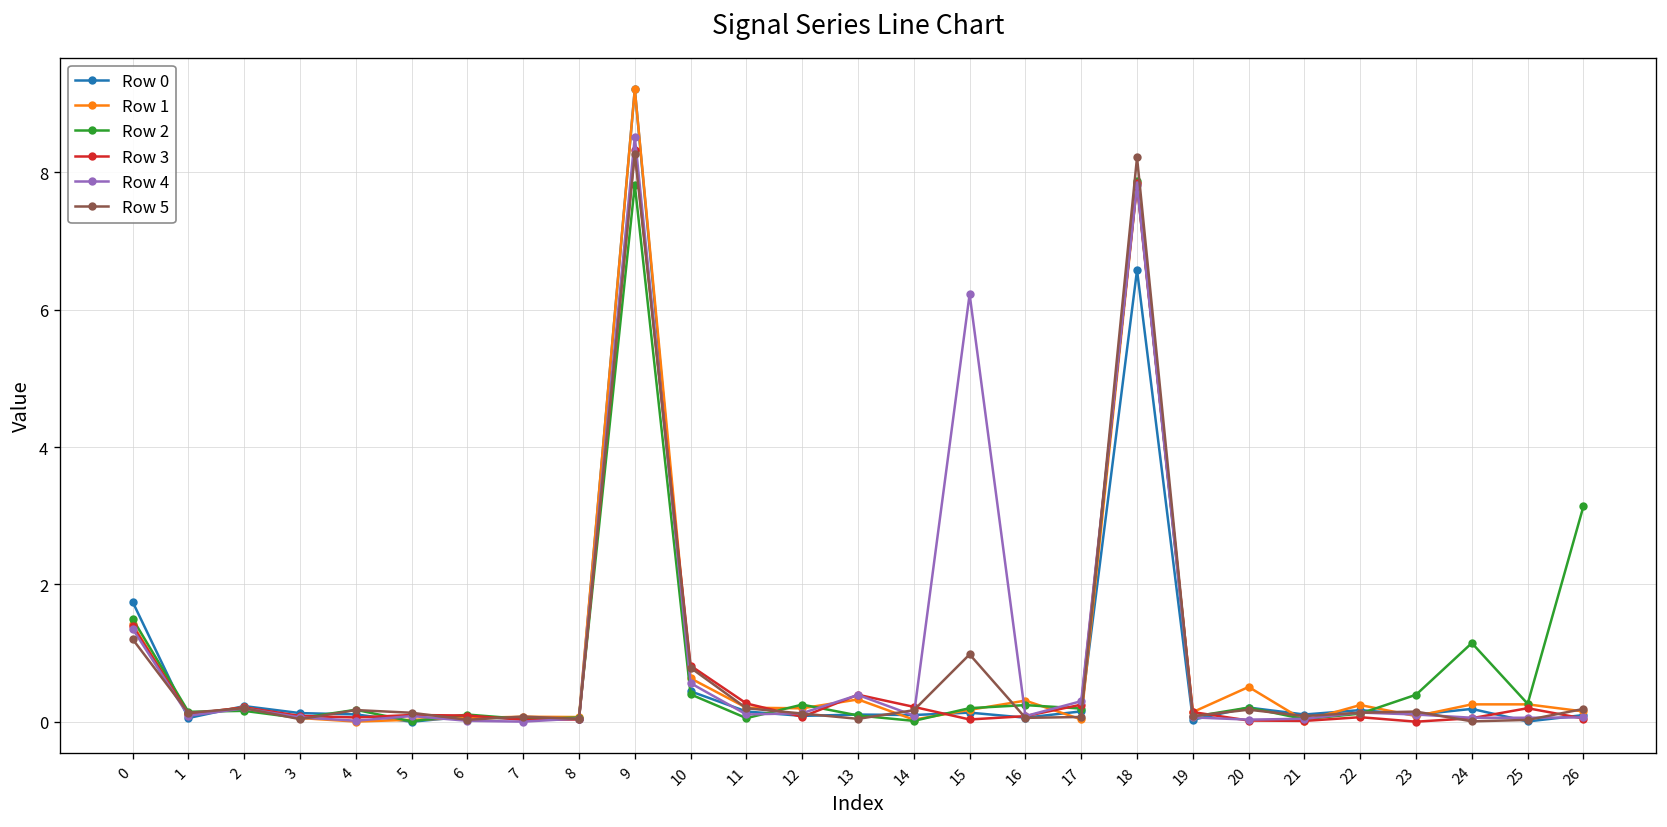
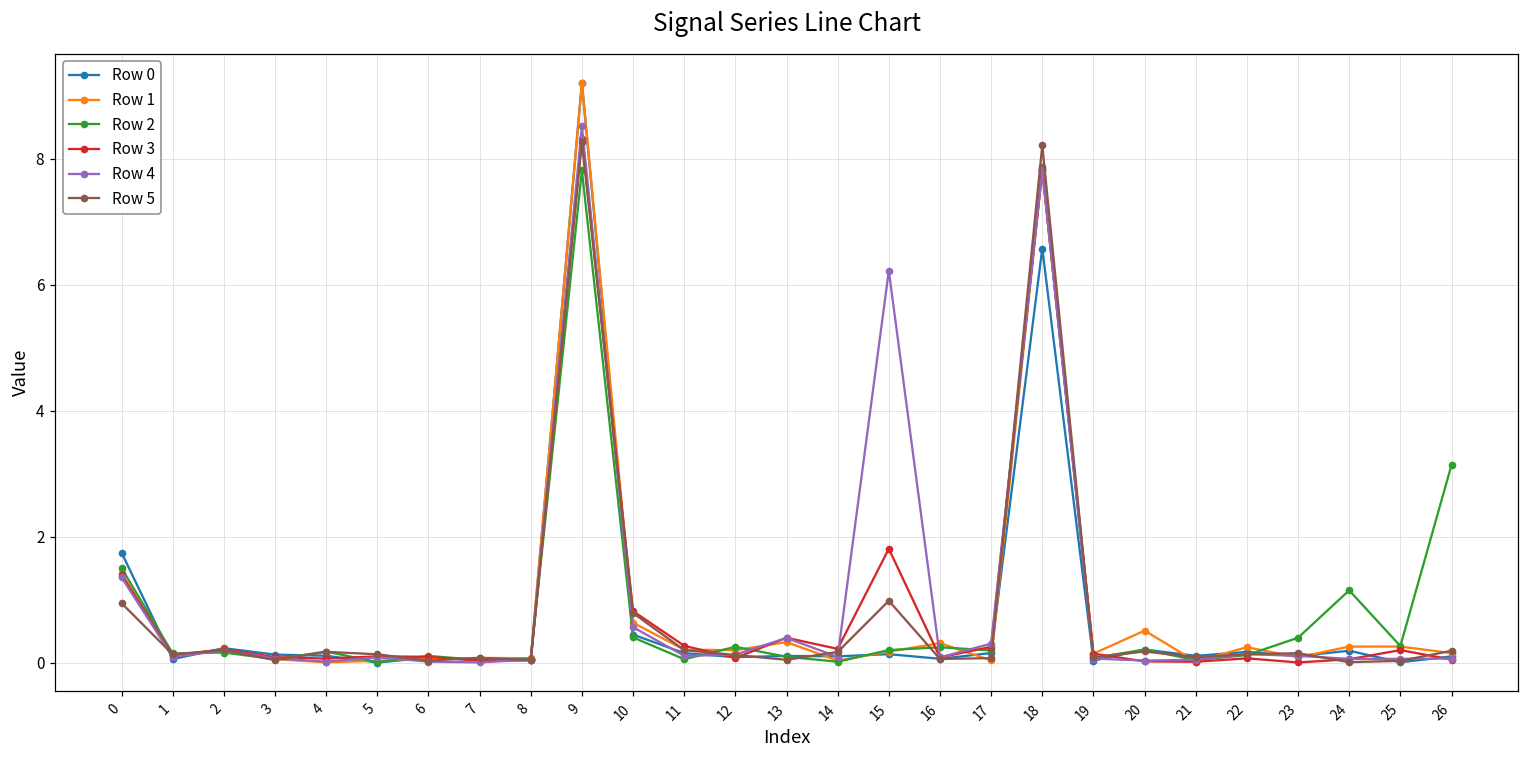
  {
    "Row 0": {
      "0": 1.7,
      "10": 0.4,
      "18": 6.6,
      "24": 0.2
    },
    "Row 1": {
      "10": 0.6,
      "12": 0.2,
      "13": 0.3,
      "16": 0.3,
      "20": 0.5,
      "22": 0.2,
      "24": 0.3
    },
    "Row 2": {
      "0": 1.5,
      "9": 7.8,
      "10": 0.4,
      "11": 0.1,
      "12": 0.2,
      "16": 0.2,
      "23": 0.4,
      "24": 1.1,
      "26": 3.1
    },
    "Row 3": {
      "9": 8.3,
      "11": 0.3,
      "14": 0.2,
-     "15": 0.0,
+     "15": 1.8,
      "17": 0.2,
      "22": 0.1,
      "23": 0.0,
      "25": 0.2
    },
    "Row 4": {
      "9": 8.5,
      "10": 0.6,
      "15": 6.2,
      "17": 0.3
    },
    "Row 5": {
-     "0": 1.2,
+     "0": 0.9,
      "9": 8.3,
      "13": 0.0,
      "14": 0.2,
      "15": 1.0,
      "18": 8.2,
      "24": 0.0
    }
  }
